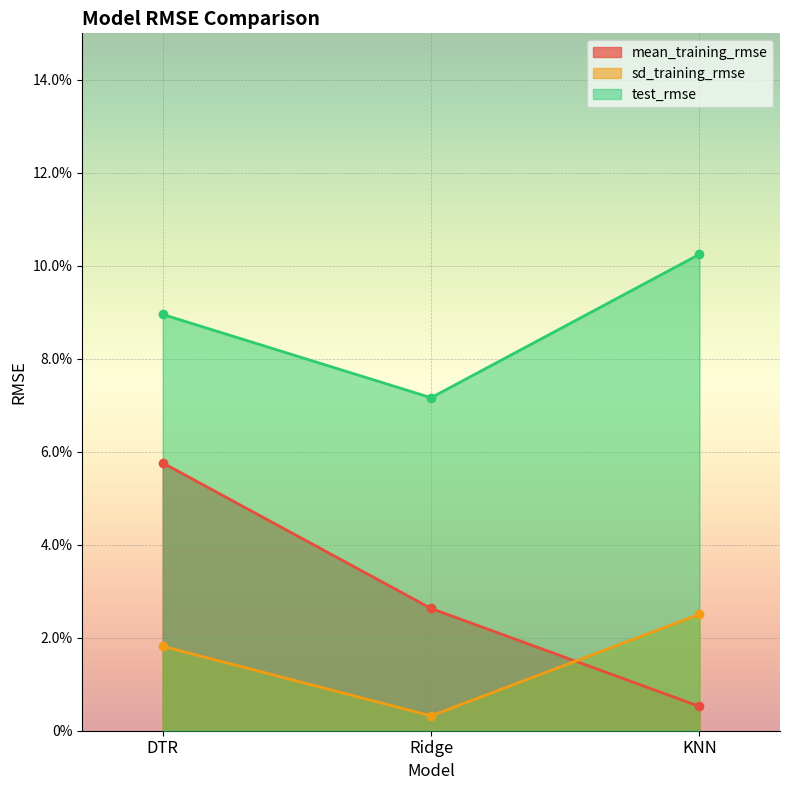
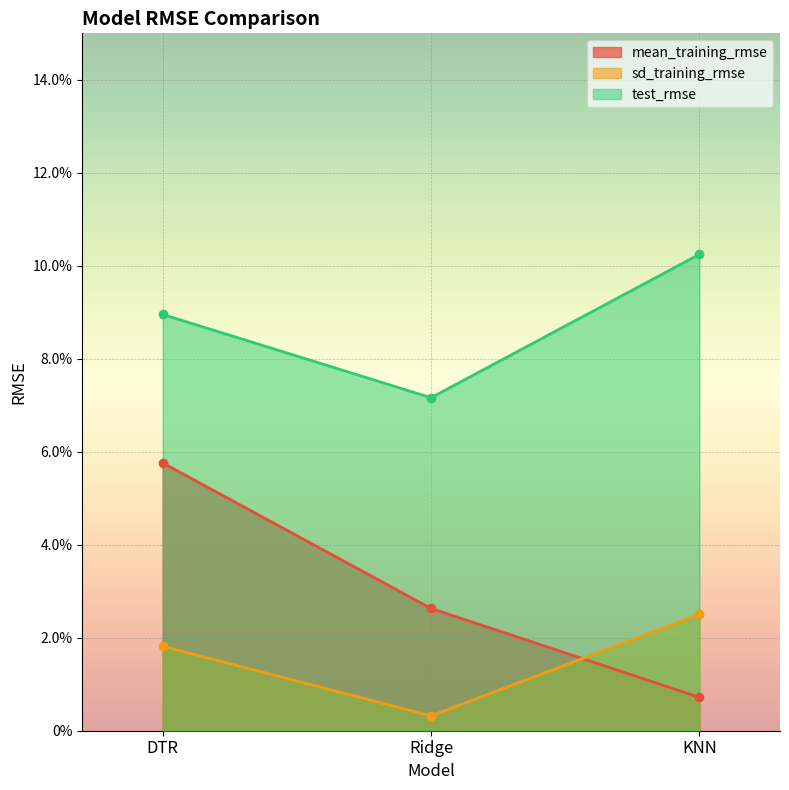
  {
    "mean_training_rmse": {
      "DTR": "5.8%",
      "Ridge": "2.6%",
-     "KNN": "0.5%"
+     "KNN": "0.7%"
    },
    "sd_training_rmse": {
      "DTR": "1.8%",
      "Ridge": "0.3%",
      "KNN": "2.5%"
    },
    "test_rmse": {
      "DTR": "9.0%",
      "Ridge": "7.2%",
      "KNN": "10.2%"
    }
  }
